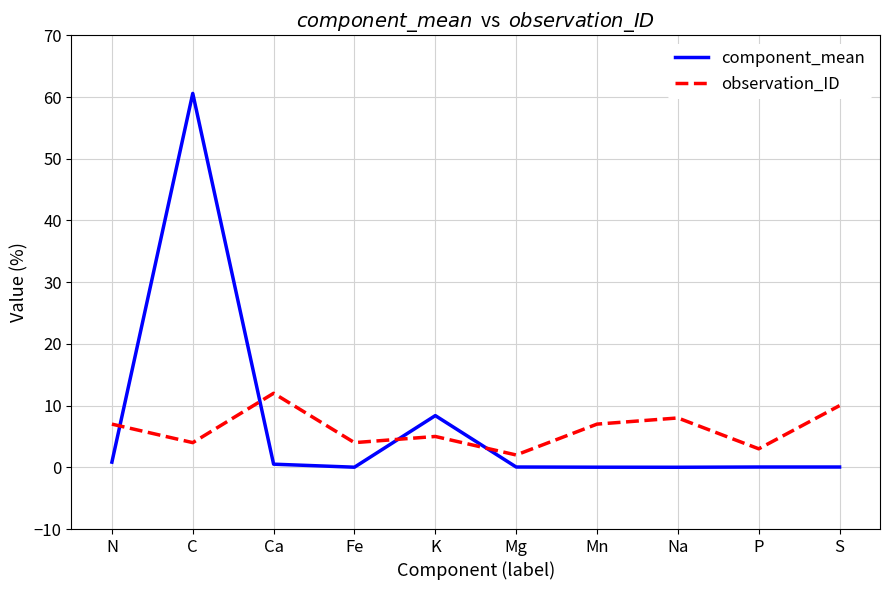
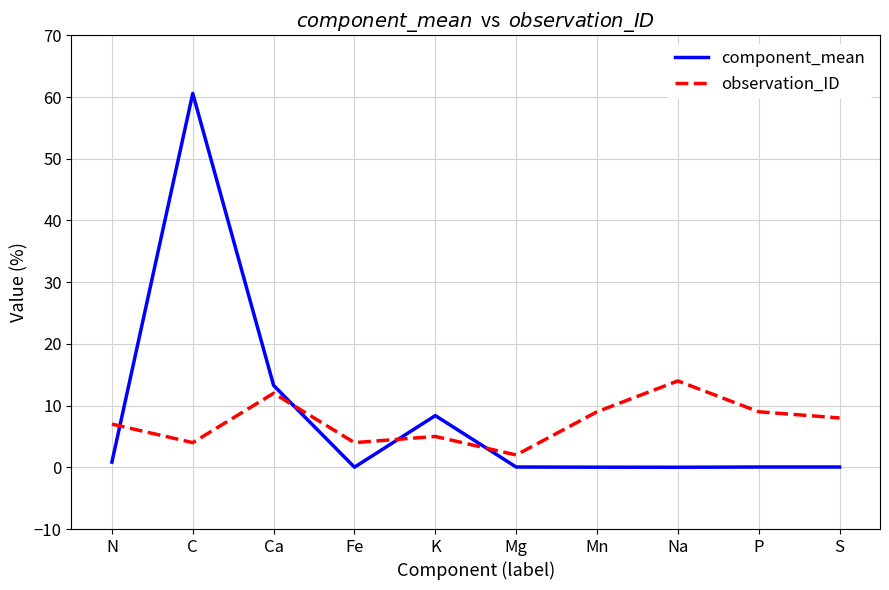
  {
    "component_mean": {
      "N": 1,
      "C": 61,
-     "Ca": 1,
+     "Ca": 13,
      "Fe": 0,
      "K": 8,
      "Mg": 0,
      "Mn": 0,
      "Na": 0,
      "P": 0,
      "S": 0
    },
    "observation_ID": {
      "N": 7,
      "C": 4,
      "Ca": 12,
      "Fe": 4,
      "K": 5,
      "Mg": 2,
-     "Mn": 7,
-     "Na": 8,
-     "P": 3,
-     "S": 10
+     "Mn": 9,
+     "Na": 14,
+     "P": 9,
+     "S": 8
    }
  }
